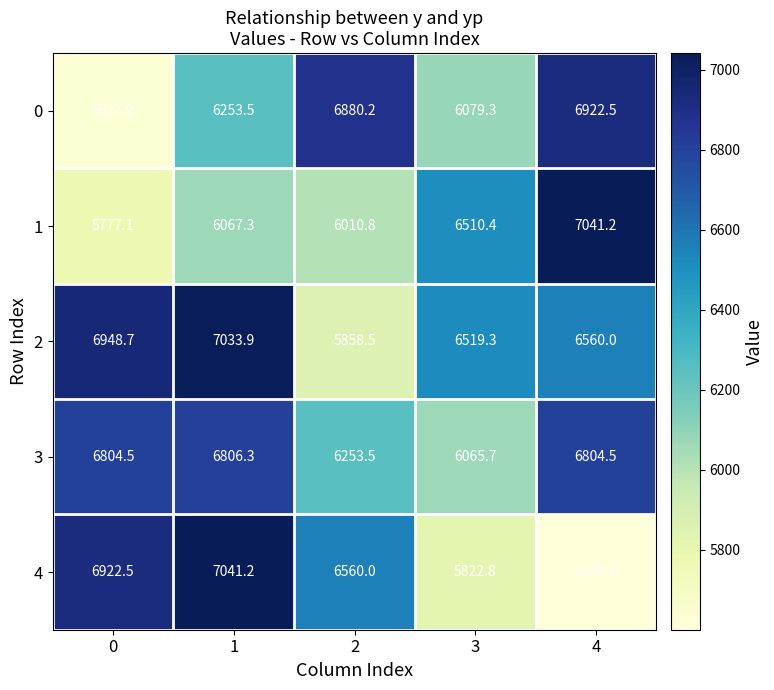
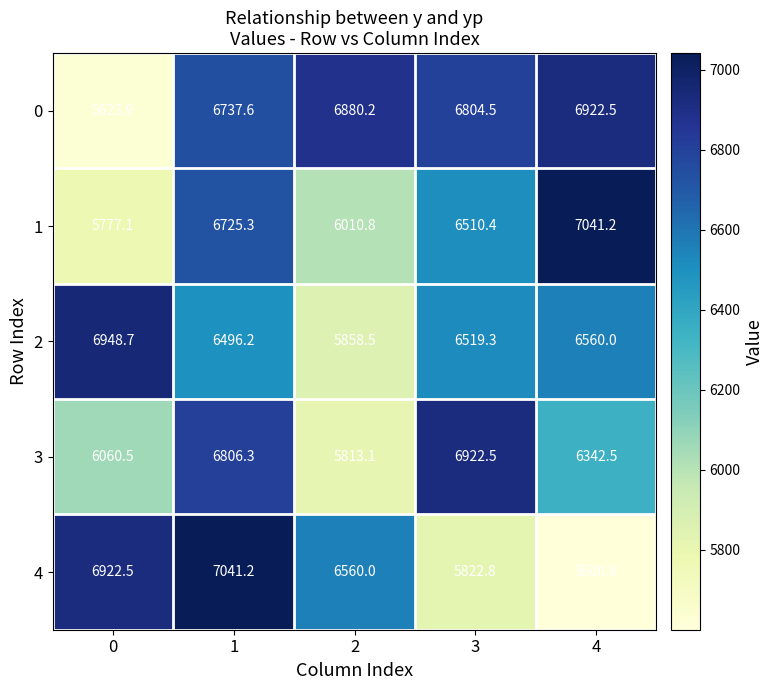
  {
    "0": {
-     "1": 6253.5,
+     "1": 6737.6,
      "2": 6880.2,
-     "3": 6079.3,
+     "3": 6804.5,
      "4": 6922.5
    },
    "1": {
      "0": 5777.1,
-     "1": 6067.3,
+     "1": 6725.3,
      "2": 6010.8,
      "3": 6510.4,
      "4": 7041.2
    },
    "2": {
      "0": 6948.7,
-     "1": 7033.9,
+     "1": 6496.2,
      "2": 5858.5,
      "3": 6519.3,
      "4": 6560.0
    },
    "3": {
-     "0": 6804.5,
+     "0": 6060.5,
      "1": 6806.3,
-     "2": 6253.5,
-     "3": 6065.7,
-     "4": 6804.5
+     "2": 5813.1,
+     "3": 6922.5,
+     "4": 6342.5
    },
    "4": {
      "0": 6922.5,
      "1": 7041.2,
      "2": 6560.0,
      "3": 5822.8
    }
  }
